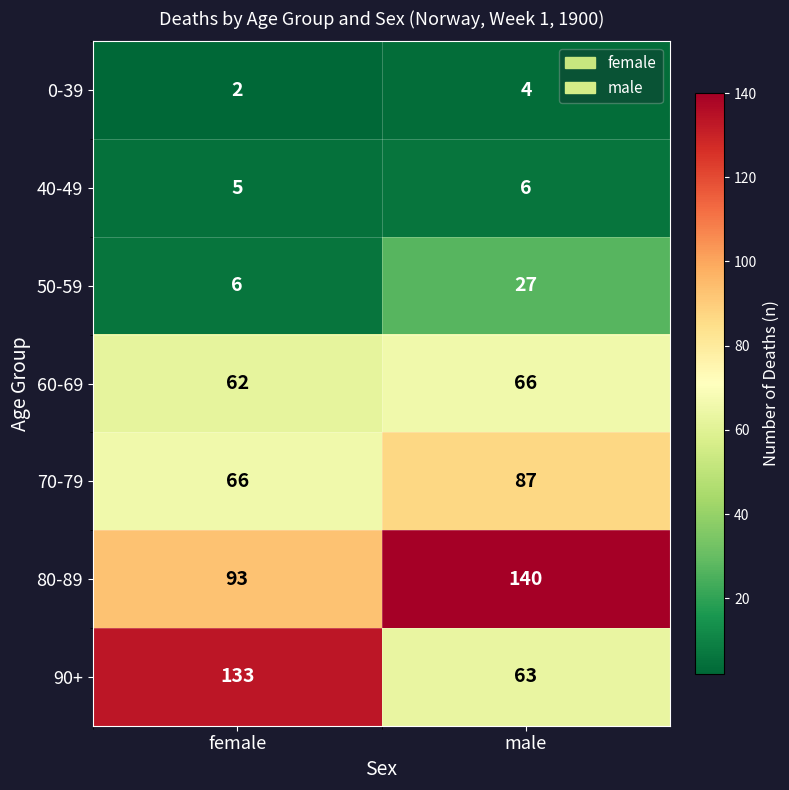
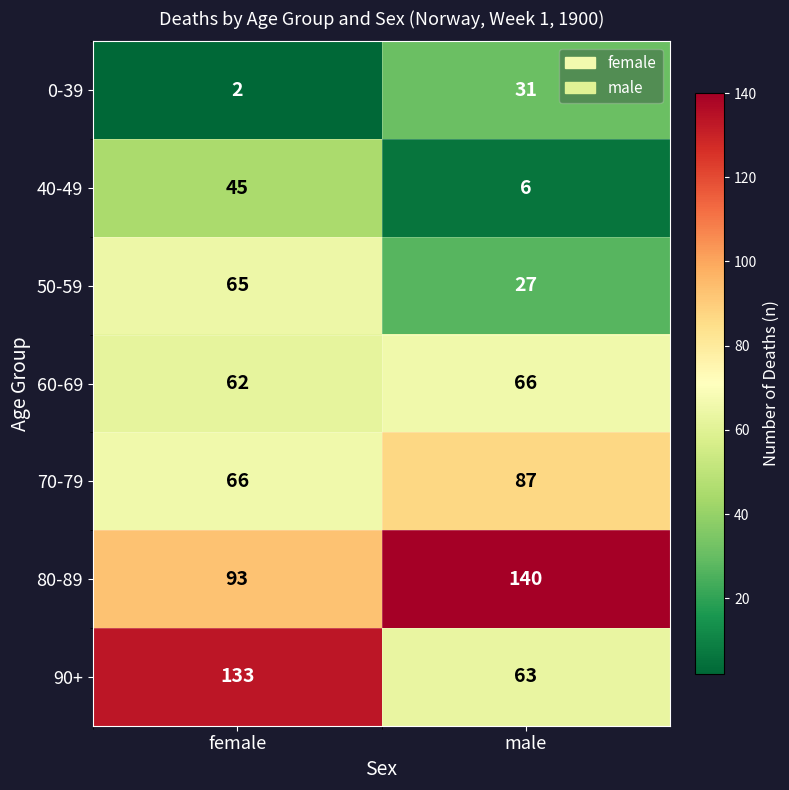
  {
    "0-39": {
      "female": 2,
-     "male": 4
+     "male": 31
    },
    "40-49": {
-     "female": 5,
+     "female": 45,
      "male": 6
    },
    "50-59": {
-     "female": 6,
+     "female": 65,
      "male": 27
    },
    "60-69": {
      "female": 62,
      "male": 66
    },
    "70-79": {
      "female": 66,
      "male": 87
    },
    "80-89": {
      "female": 93,
      "male": 140
    },
    "90+": {
      "female": 133,
      "male": 63
    }
  }
